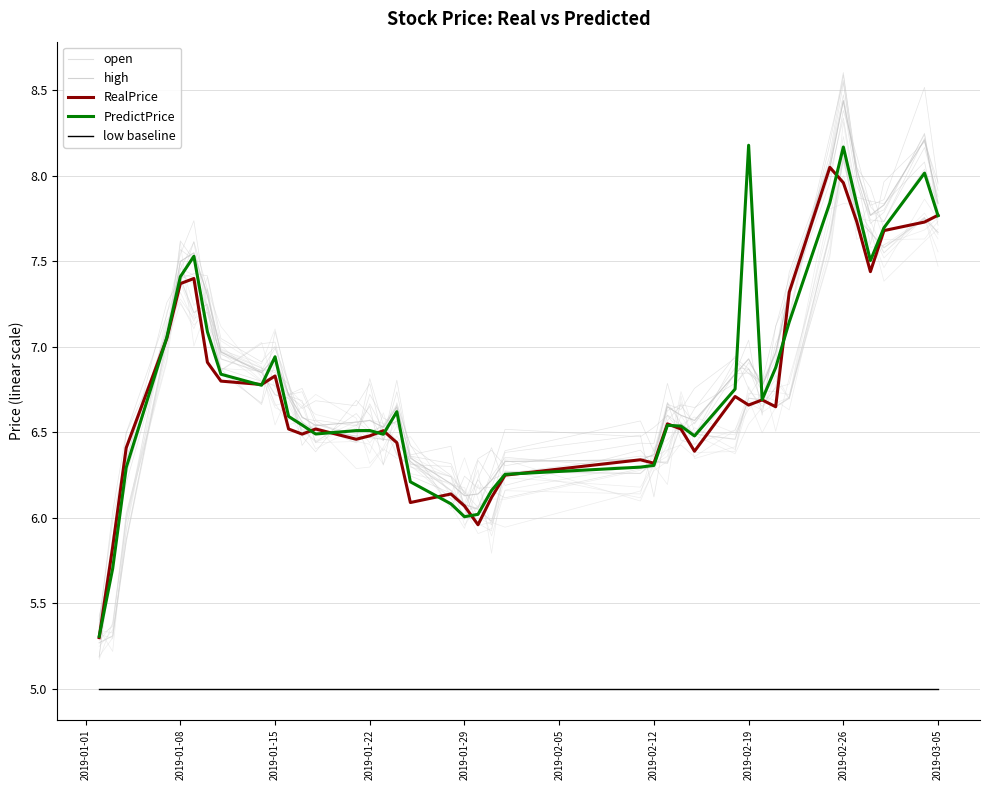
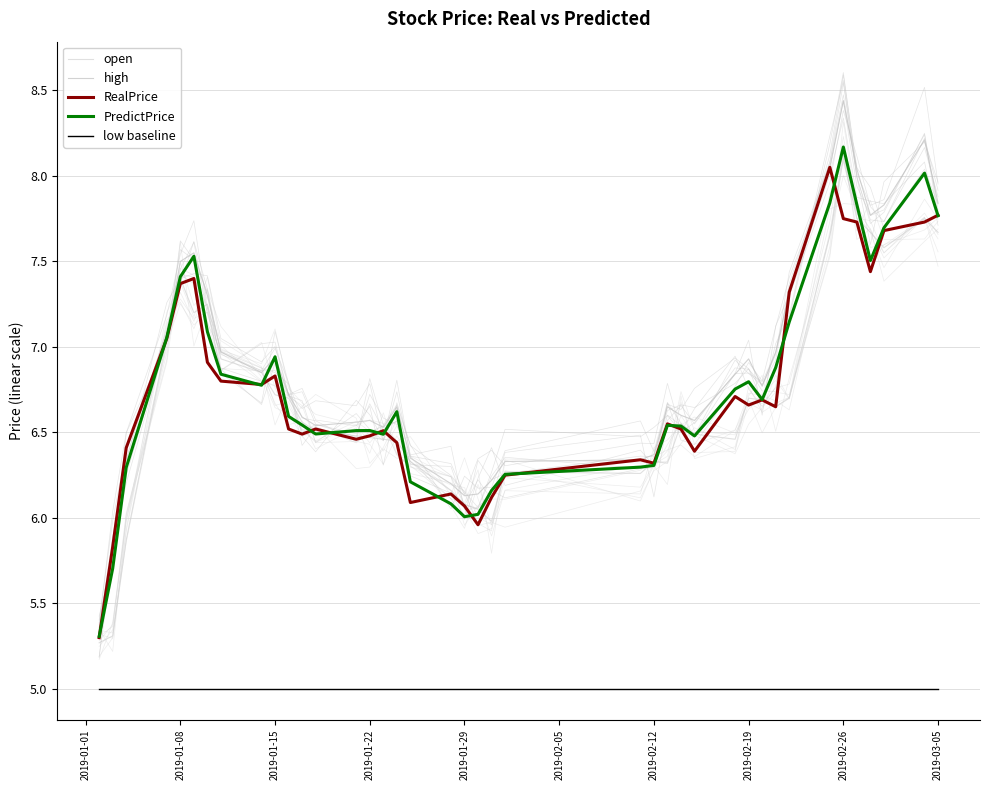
  {
    "RealPrice": {
-     "2019-02-26": 7.96
+     "2019-02-26": 7.75
    },
    "PredictPrice": {
-     "2019-02-19": 8.18
+     "2019-02-19": 6.80
    },
    "low baseline": {
      "2019-01-08": 5.00,
      "2019-01-15": 5.00,
      "2019-01-22": 5.00,
      "2019-01-29": 5.00,
      "2019-02-12": 5.00,
      "2019-02-19": 5.00,
      "2019-02-26": 5.00,
      "2019-03-05": 5.00
    }
  }
